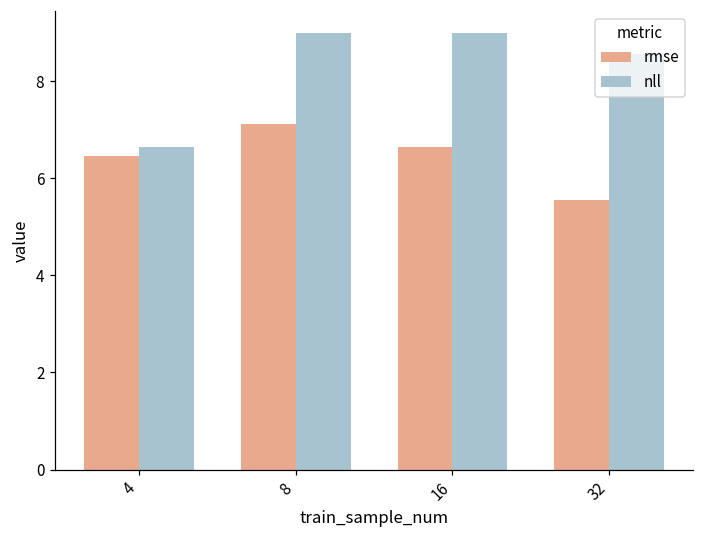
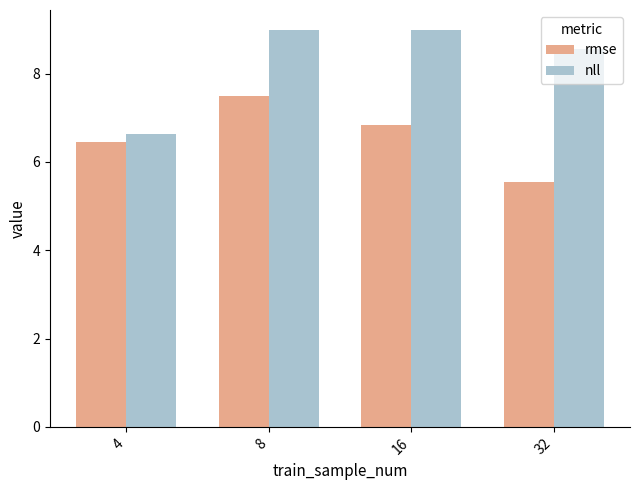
  {
    "rmse": {
      "4": 6.5,
-     "8": 7.1,
-     "16": 6.6,
+     "8": 7.5,
+     "16": 6.8,
      "32": 5.6
    },
    "nll": {
      "4": 6.6,
      "8": 9.0,
      "16": 9.0
    }
  }
